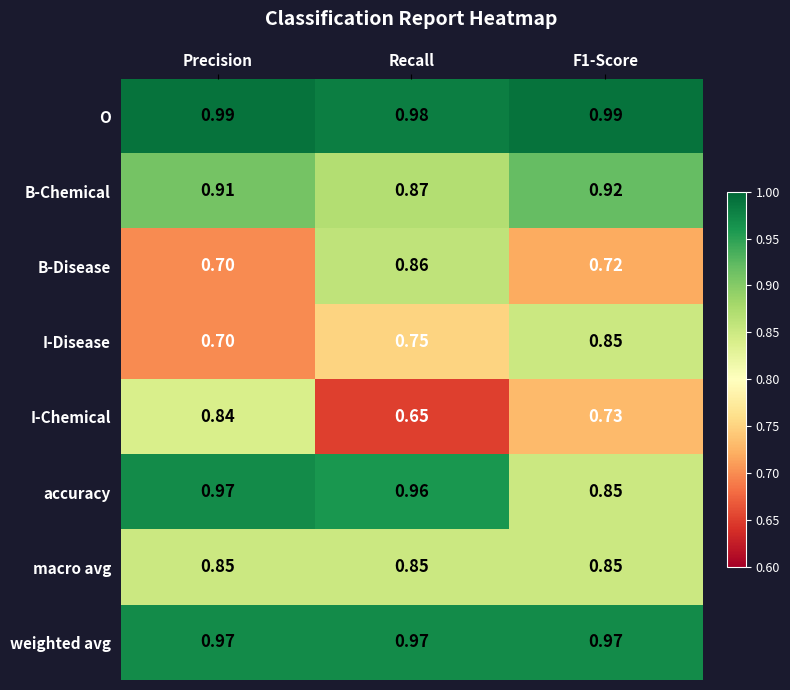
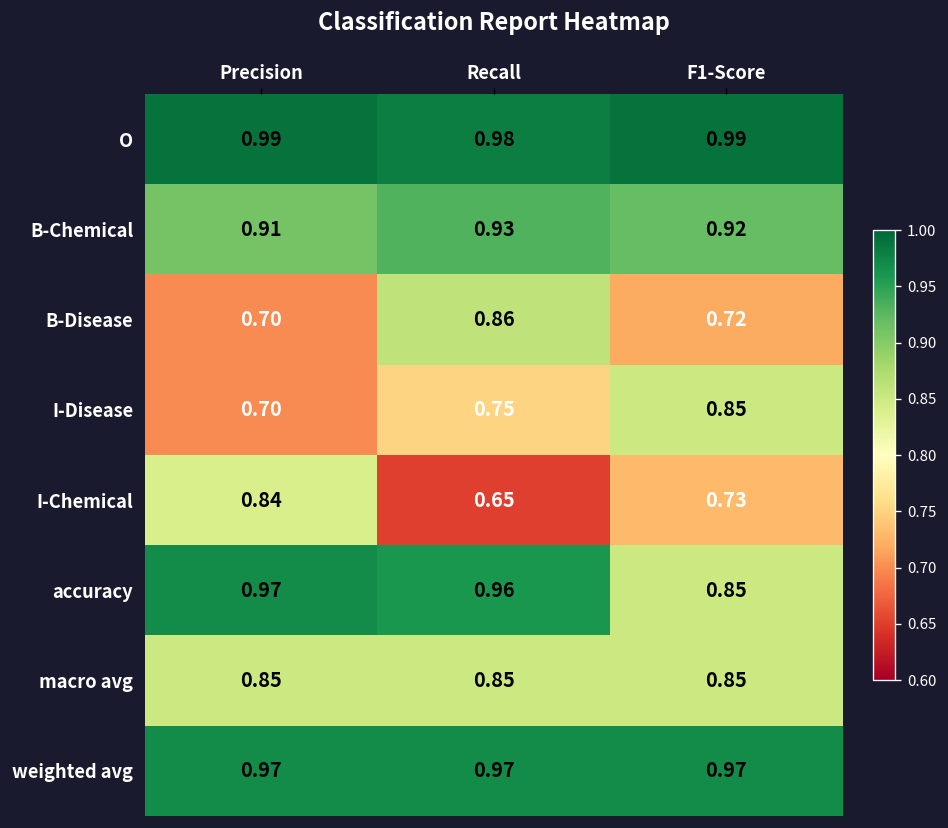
  {
    "O": {
      "Precision": 0.99,
      "Recall": 0.98,
      "F1-Score": 0.99
    },
    "B-Chemical": {
      "Precision": 0.91,
-     "Recall": 0.87,
+     "Recall": 0.93,
      "F1-Score": 0.92
    },
    "B-Disease": {
      "Precision": 0.70,
      "Recall": 0.86,
      "F1-Score": 0.72
    },
    "I-Disease": {
      "Precision": 0.70,
      "Recall": 0.75,
      "F1-Score": 0.85
    },
    "I-Chemical": {
      "Precision": 0.84,
      "Recall": 0.65,
      "F1-Score": 0.73
    },
    "accuracy": {
      "Precision": 0.97,
      "Recall": 0.96,
      "F1-Score": 0.85
    },
    "macro avg": {
      "Precision": 0.85,
      "Recall": 0.85,
      "F1-Score": 0.85
    },
    "weighted avg": {
      "Precision": 0.97,
      "Recall": 0.97,
      "F1-Score": 0.97
    }
  }
